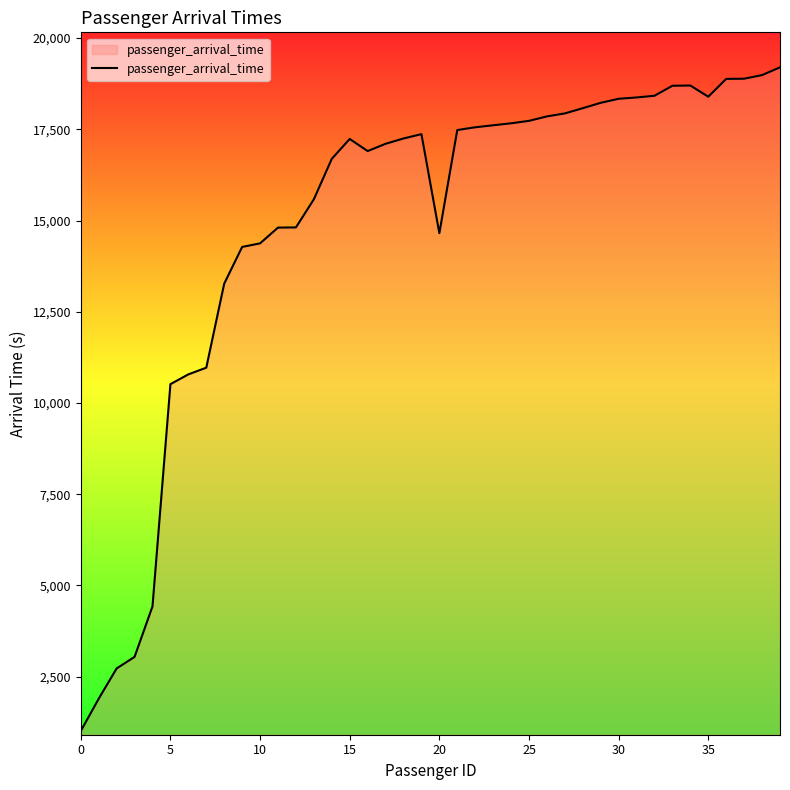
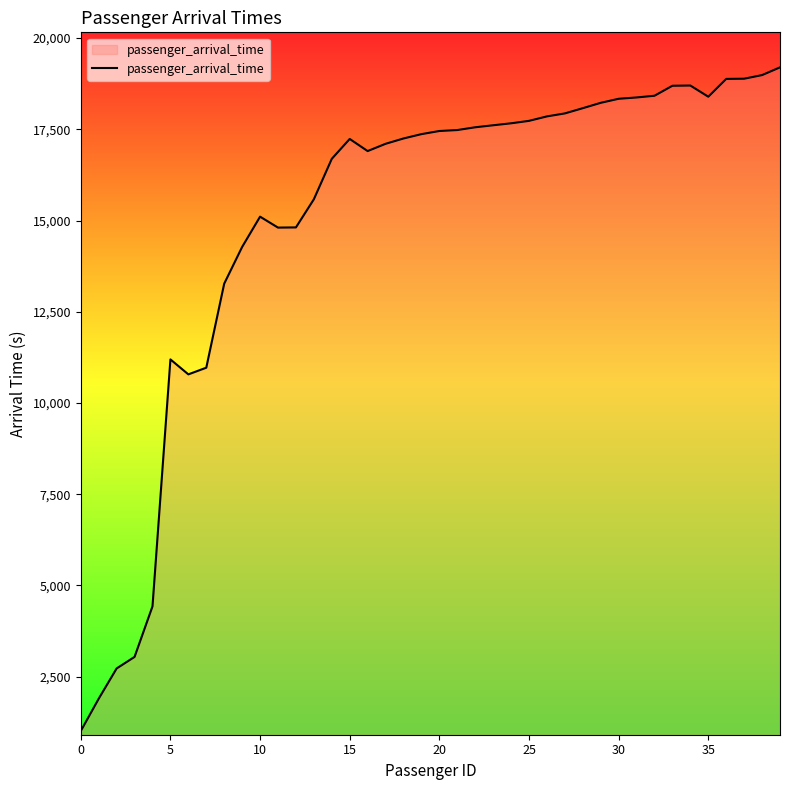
  {
    "0": "1,000",
-   "5": "10,500",
-   "10": "14,400",
+   "5": "11,200",
+   "10": "15,100",
    "15": "17,200",
-   "20": "14,700",
+   "20": "17,500",
    "25": "17,700",
    "30": "18,300",
    "35": "18,400"
  }
